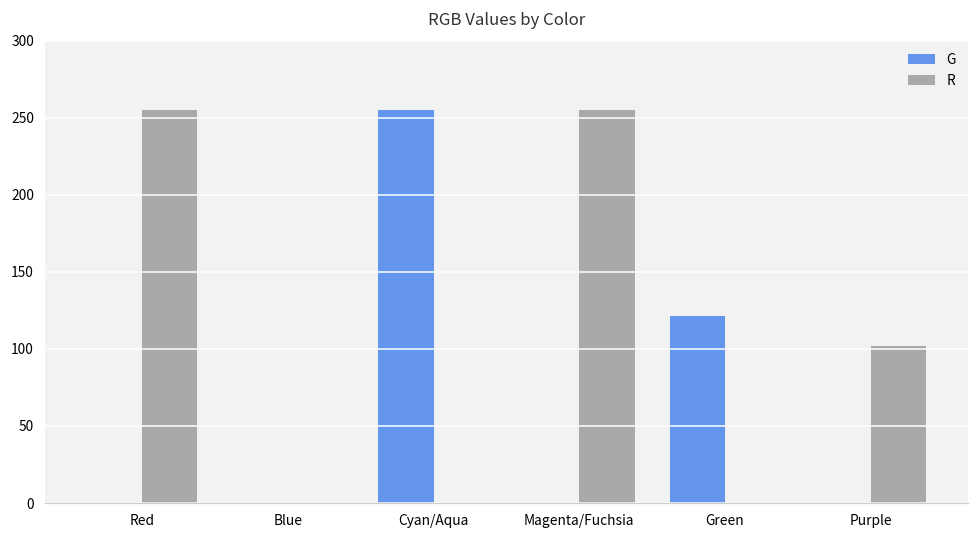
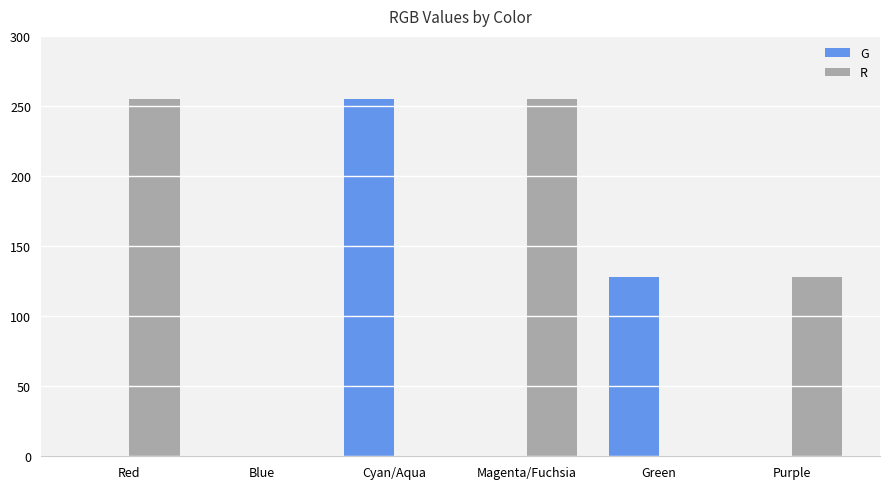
  {
    "G": {
      "Red": 0,
      "Blue": 0,
      "Cyan/Aqua": 255,
      "Magenta/Fuchsia": 0,
-     "Green": 121,
+     "Green": 128,
      "Purple": 0
    },
    "R": {
      "Red": 255,
      "Blue": 0,
      "Cyan/Aqua": 0,
      "Magenta/Fuchsia": 255,
      "Green": 0,
-     "Purple": 102
+     "Purple": 128
    }
  }
